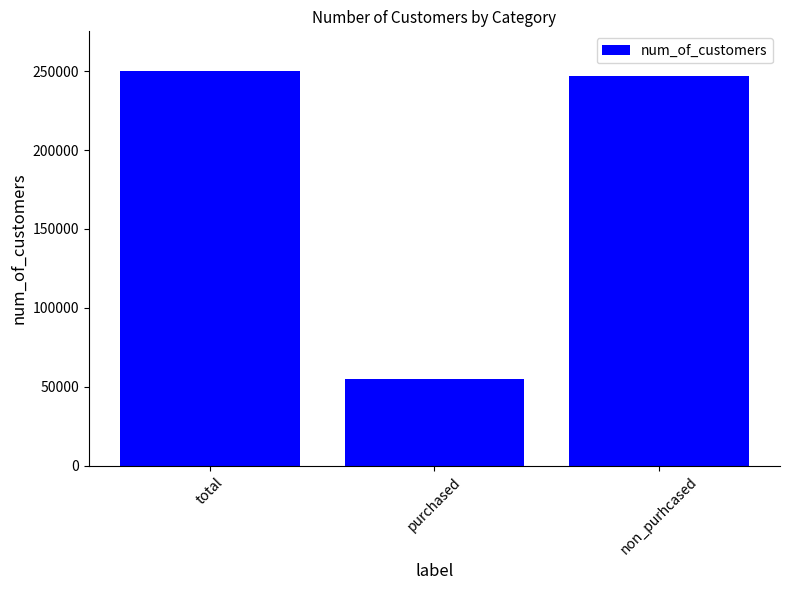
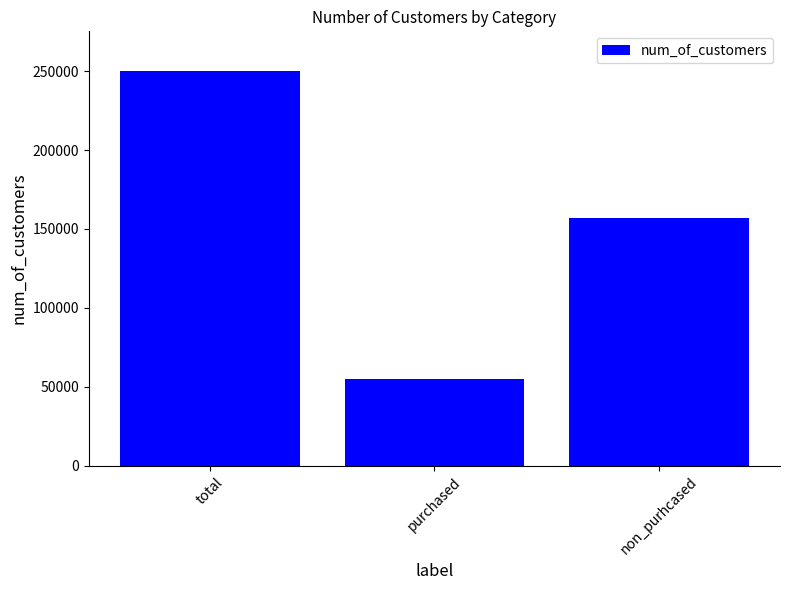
  {
    "total": 250000,
    "purchased": 55000,
-   "non_purhcased": 247000
+   "non_purhcased": 157000
  }
